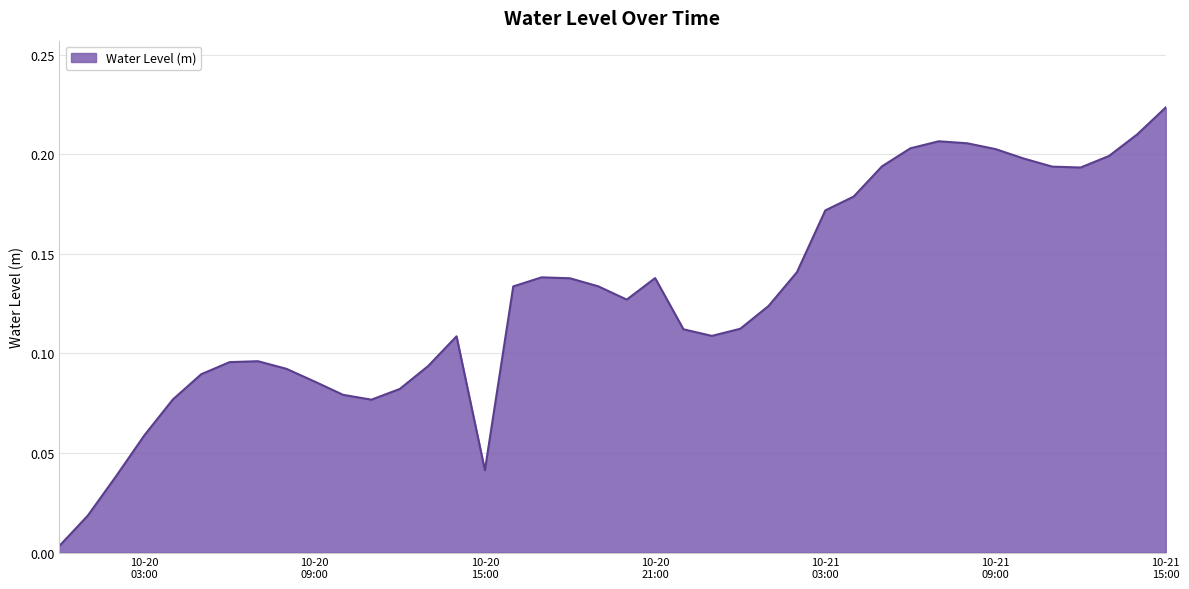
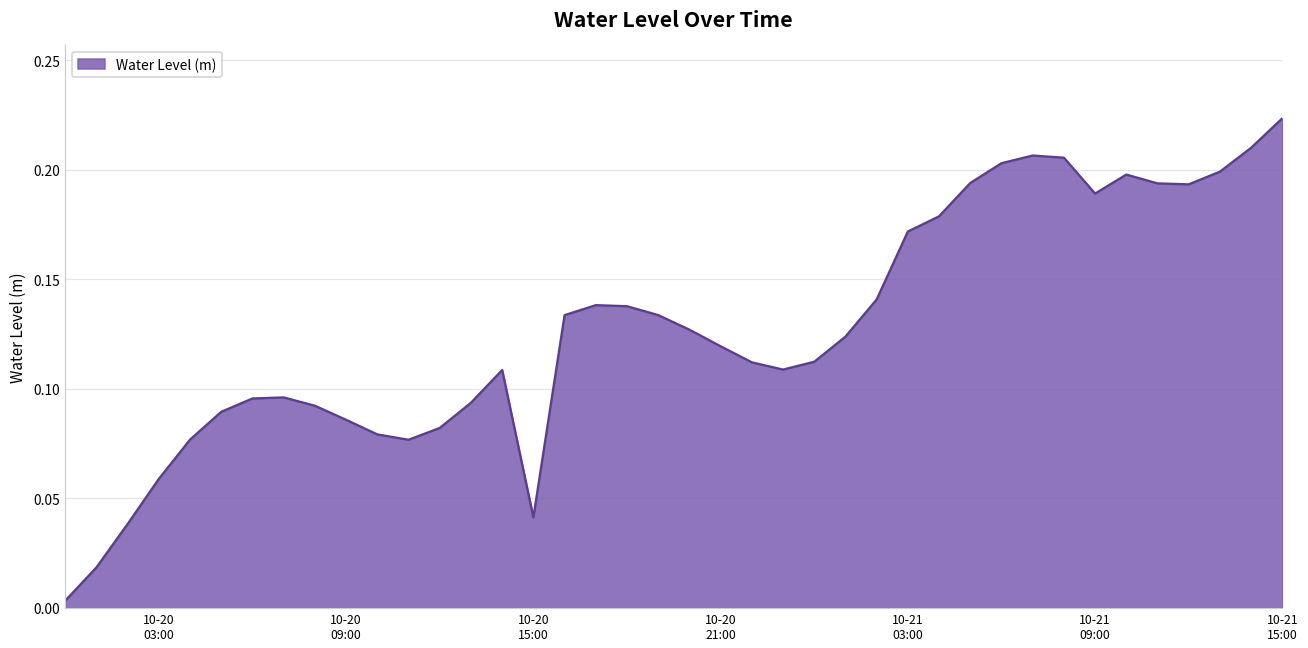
  {
    "10-20 03:00": 0.059,
    "10-20 09:00": 0.086,
    "10-20 15:00": 0.041,
-   "10-20 21:00": 0.138,
+   "10-20 21:00": 0.119,
    "10-21 03:00": 0.172,
-   "10-21 09:00": 0.203,
+   "10-21 09:00": 0.189,
    "10-21 15:00": 0.223
  }
